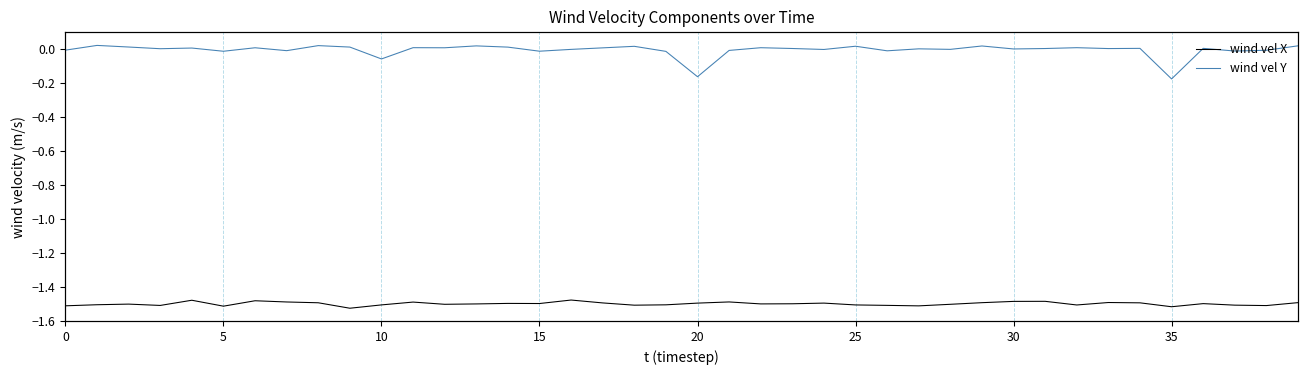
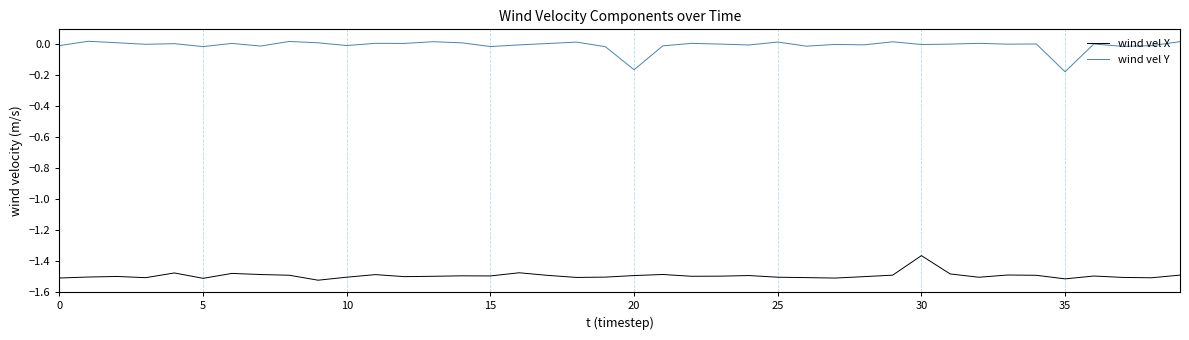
  {
    "wind vel X": {
      "0": -1.51,
      "5": -1.51,
      "10": -1.51,
      "15": -1.50,
      "20": -1.50,
      "25": -1.51,
-     "30": -1.49,
+     "30": -1.37,
      "35": -1.52
    },
    "wind vel Y": {
      "0": -0.01,
      "5": -0.01,
-     "10": -0.06,
+     "10": -0.01,
      "15": -0.01,
      "20": -0.16,
      "25": 0.02,
      "30": 0.00,
      "35": -0.18
    }
  }
